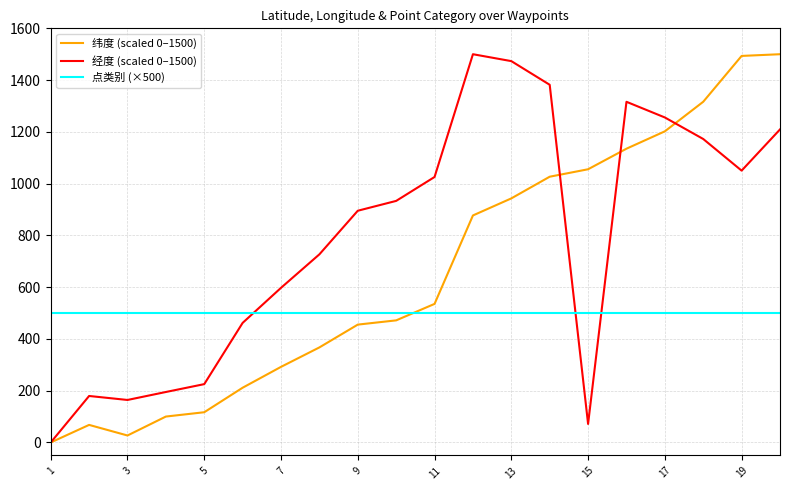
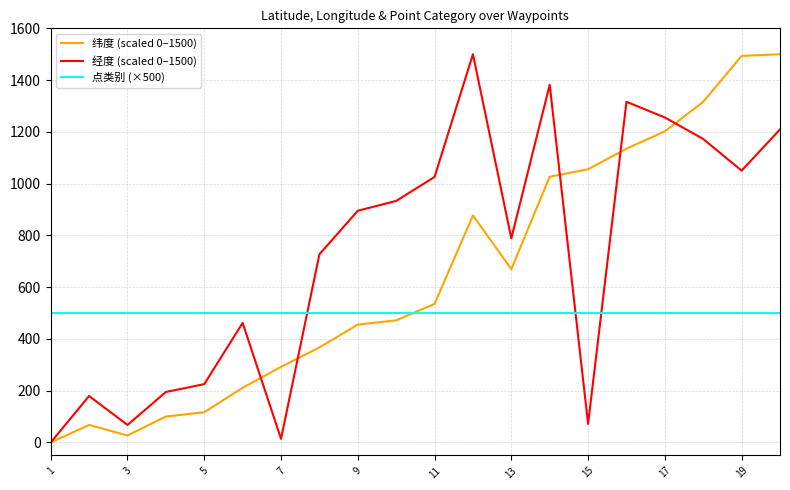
  {
    "纬度 (scaled 0–1500)": {
      "3": 30,
      "5": 120,
      "7": 290,
      "9": 460,
      "11": 540,
-     "13": 940,
+     "13": 670,
      "15": 1060,
      "17": 1200,
      "19": 1490
    },
    "经度 (scaled 0–1500)": {
-     "3": 160,
+     "3": 70,
      "5": 230,
-     "7": 600,
+     "7": 10,
      "9": 900,
      "11": 1030,
-     "13": 1470,
+     "13": 790,
      "15": 70,
      "17": 1260,
      "19": 1050
    },
    "点类别 (×500)": {
      "1": 500,
      "3": 500,
      "5": 500,
      "7": 500,
      "9": 500,
      "11": 500,
      "13": 500,
      "15": 500,
      "17": 500,
      "19": 500
    }
  }
